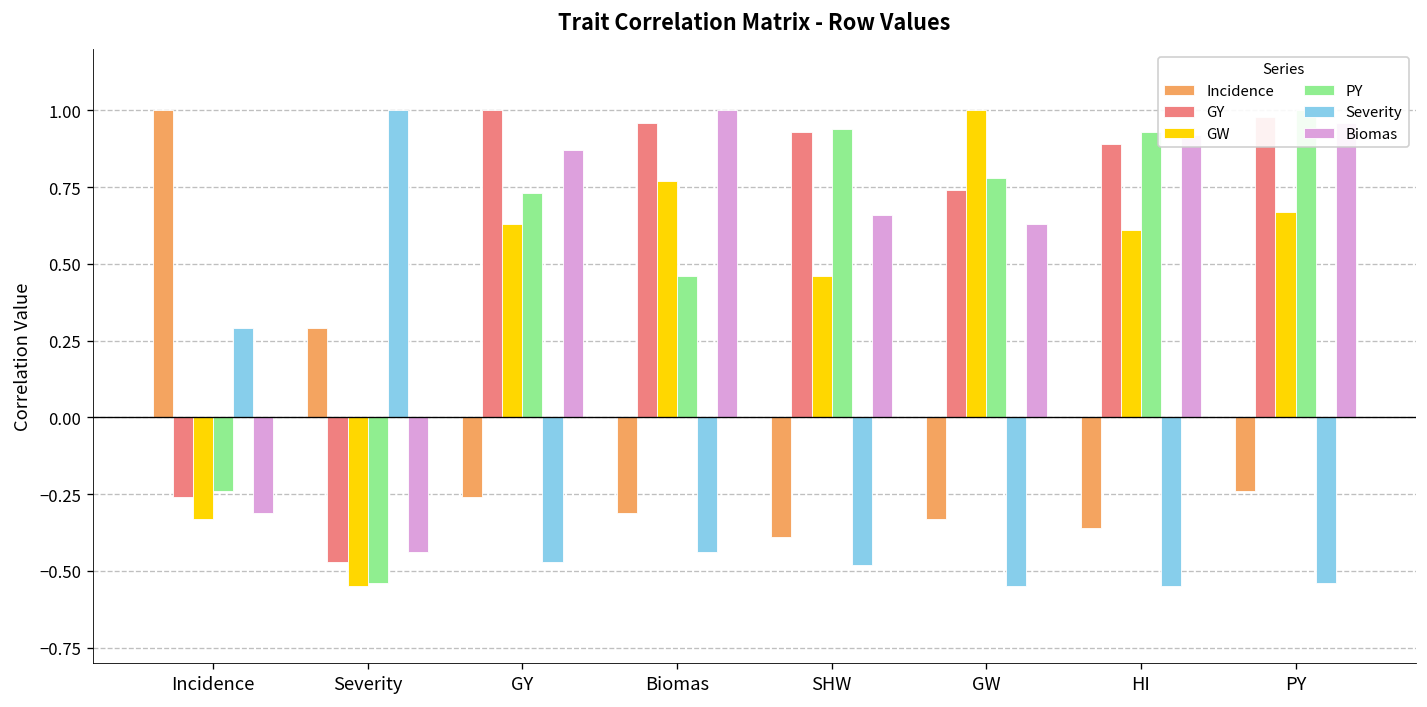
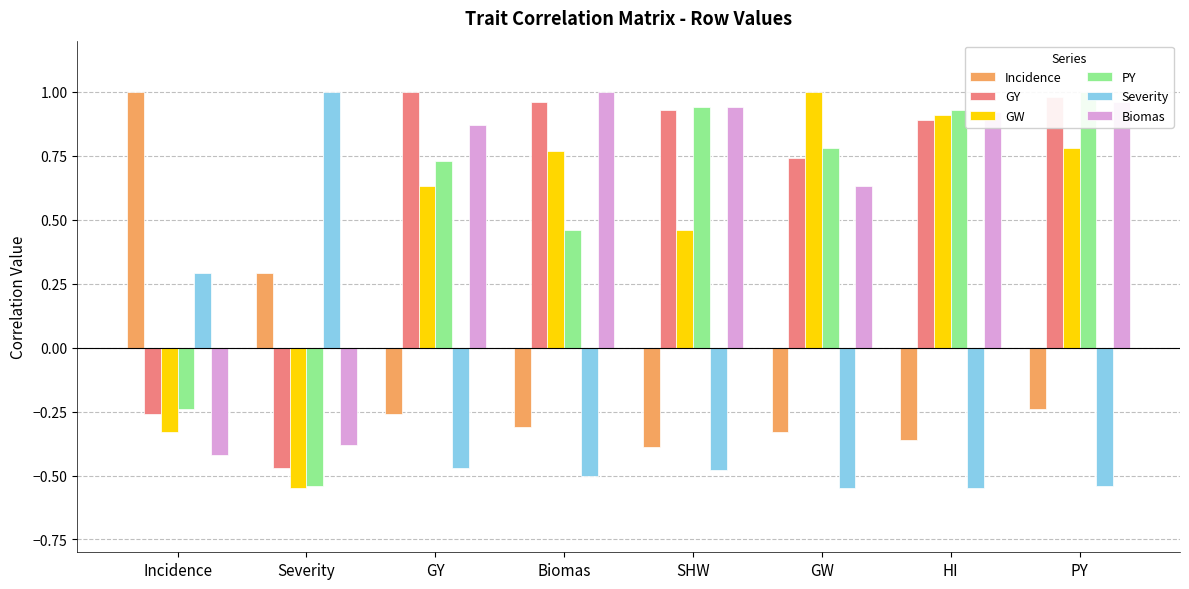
  {
    "GW": {
      "Incidence": -0.33,
      "Severity": -0.55,
      "GY": 0.63,
      "Biomas": 0.77,
      "SHW": 0.46,
      "GW": 1.00,
-     "HI": 0.61,
-     "PY": 0.67
+     "HI": 0.91,
+     "PY": 0.78
    },
    "PY": {
      "Incidence": -0.24,
      "Severity": -0.54,
      "GY": 0.73,
      "Biomas": 0.46,
      "SHW": 0.94,
      "GW": 0.78,
      "HI": 0.93
    },
    "Severity": {
      "Incidence": 0.29,
      "Severity": 1.00,
      "GY": -0.47,
-     "Biomas": -0.44,
+     "Biomas": -0.50,
      "SHW": -0.48,
      "GW": -0.55,
      "HI": -0.55,
      "PY": -0.54
    },
    "Biomas": {
-     "Incidence": -0.31,
-     "Severity": -0.44,
+     "Incidence": -0.42,
+     "Severity": -0.38,
      "GY": 0.87,
      "Biomas": 1.00,
-     "SHW": 0.66,
+     "SHW": 0.94,
      "GW": 0.63
    }
  }
